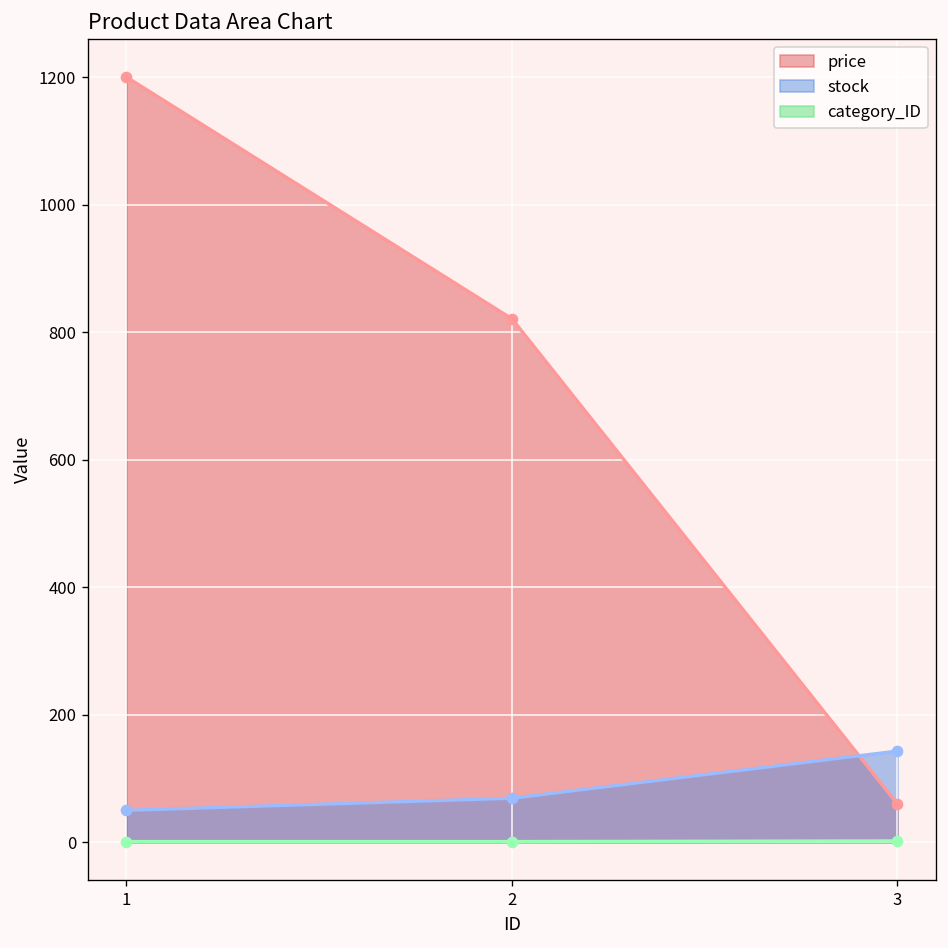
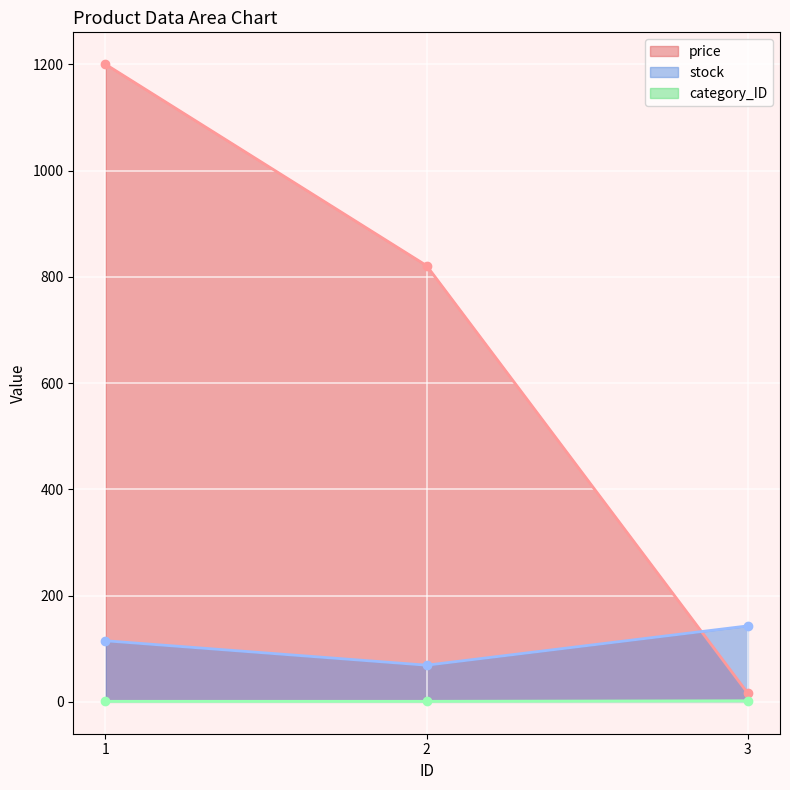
  {
    "price": {
      "1": 1200,
      "2": 820,
-     "3": 60
+     "3": 20
    },
    "stock": {
-     "1": 50,
+     "1": 120,
      "2": 70,
      "3": 140
    },
    "category_ID": {
      "1": 0,
      "2": 0,
      "3": 0
    }
  }
